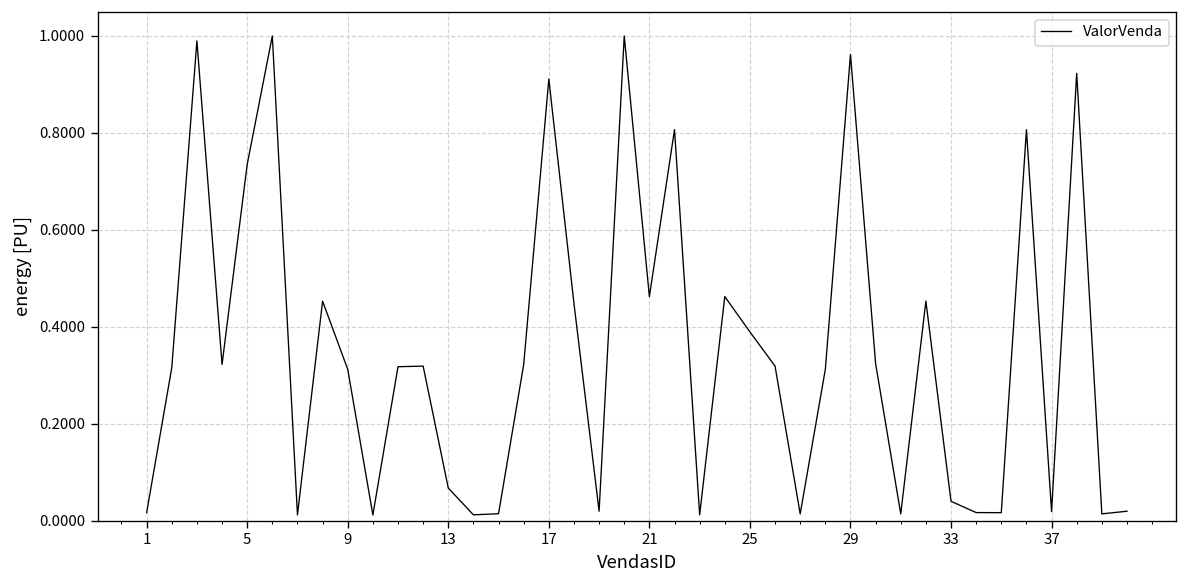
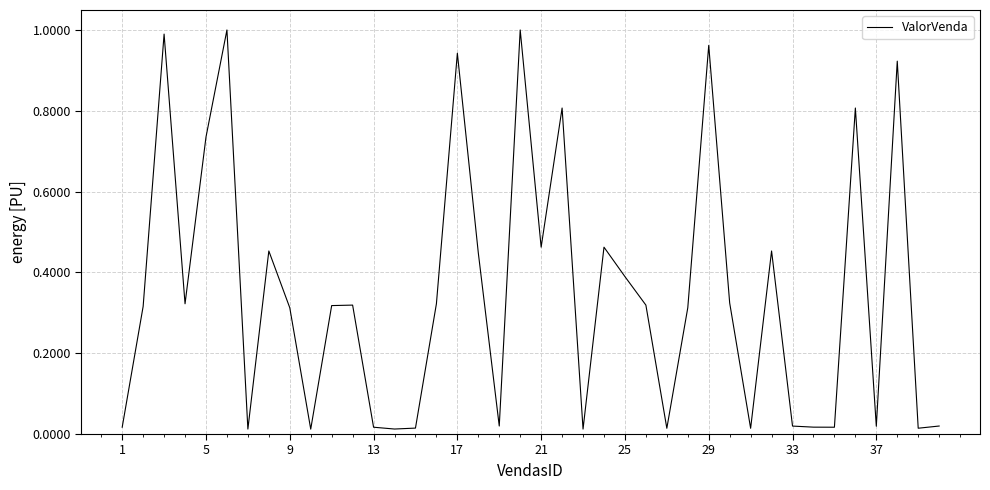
  {
    "1": 0.02,
    "5": 0.73,
    "9": 0.31,
-   "13": 0.07,
-   "17": 0.91,
+   "13": 0.02,
+   "17": 0.94,
    "21": 0.46,
    "25": 0.39,
    "29": 0.96,
-   "33": 0.04,
+   "33": 0.02,
    "37": 0.02
  }
